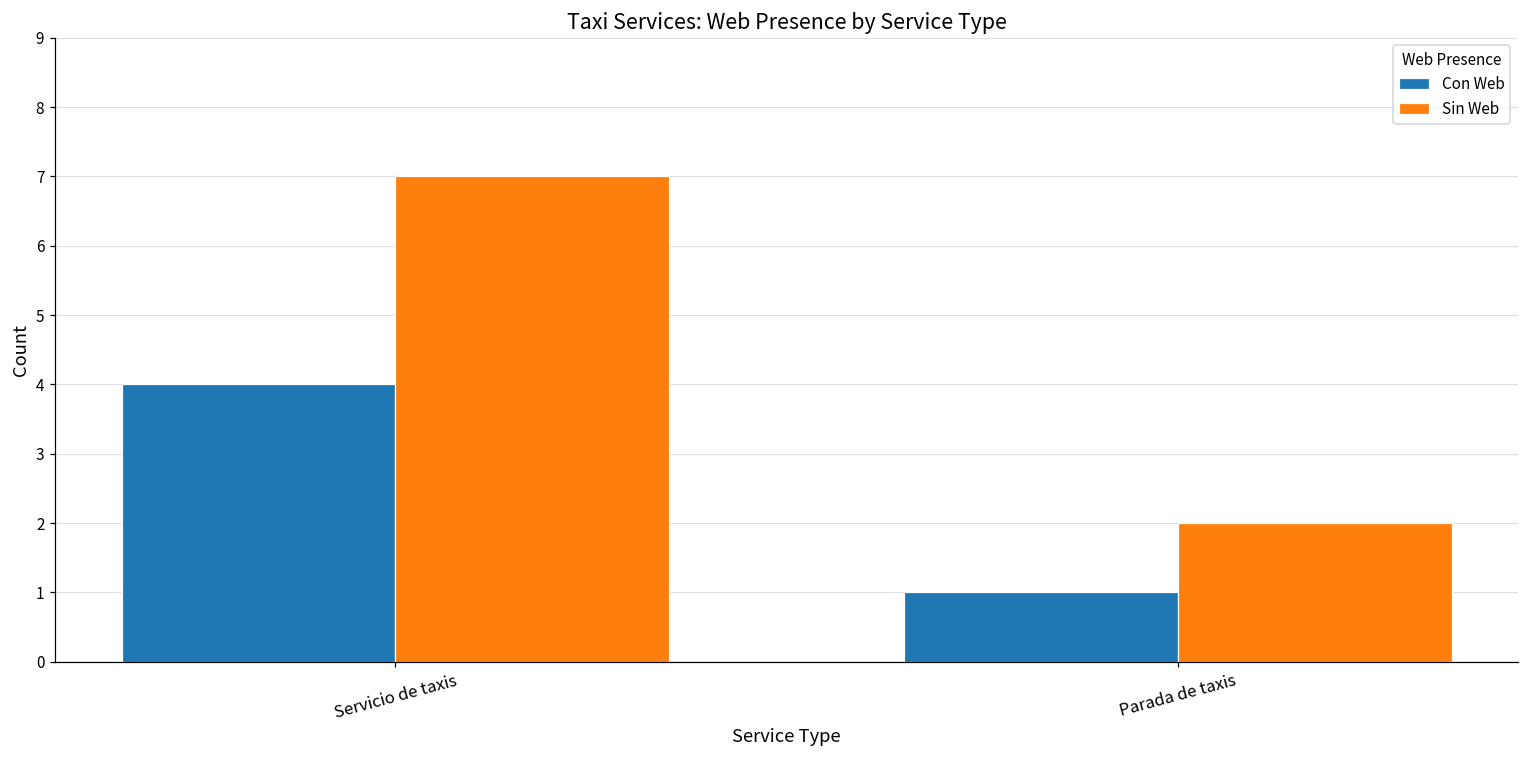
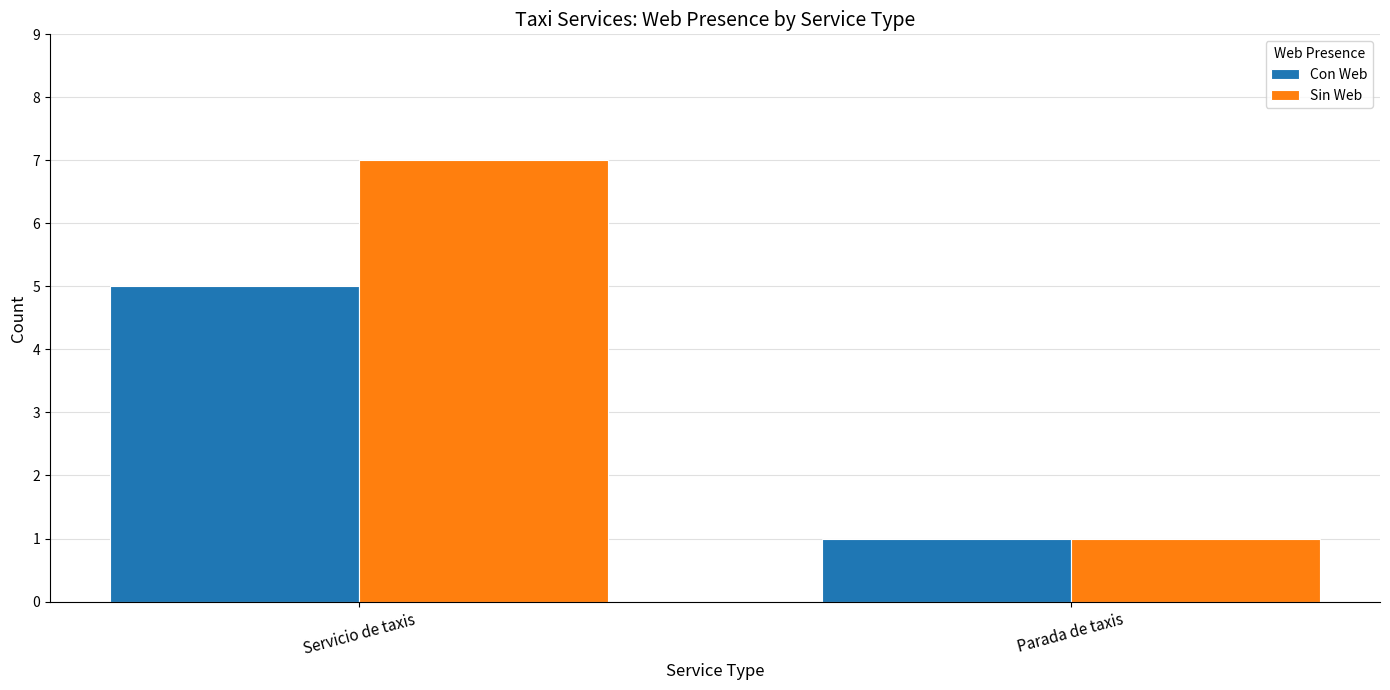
  {
    "Con Web": {
-     "Servicio de taxis": 4,
+     "Servicio de taxis": 5,
      "Parada de taxis": 1
    },
    "Sin Web": {
      "Servicio de taxis": 7,
-     "Parada de taxis": 2
+     "Parada de taxis": 1
    }
  }
